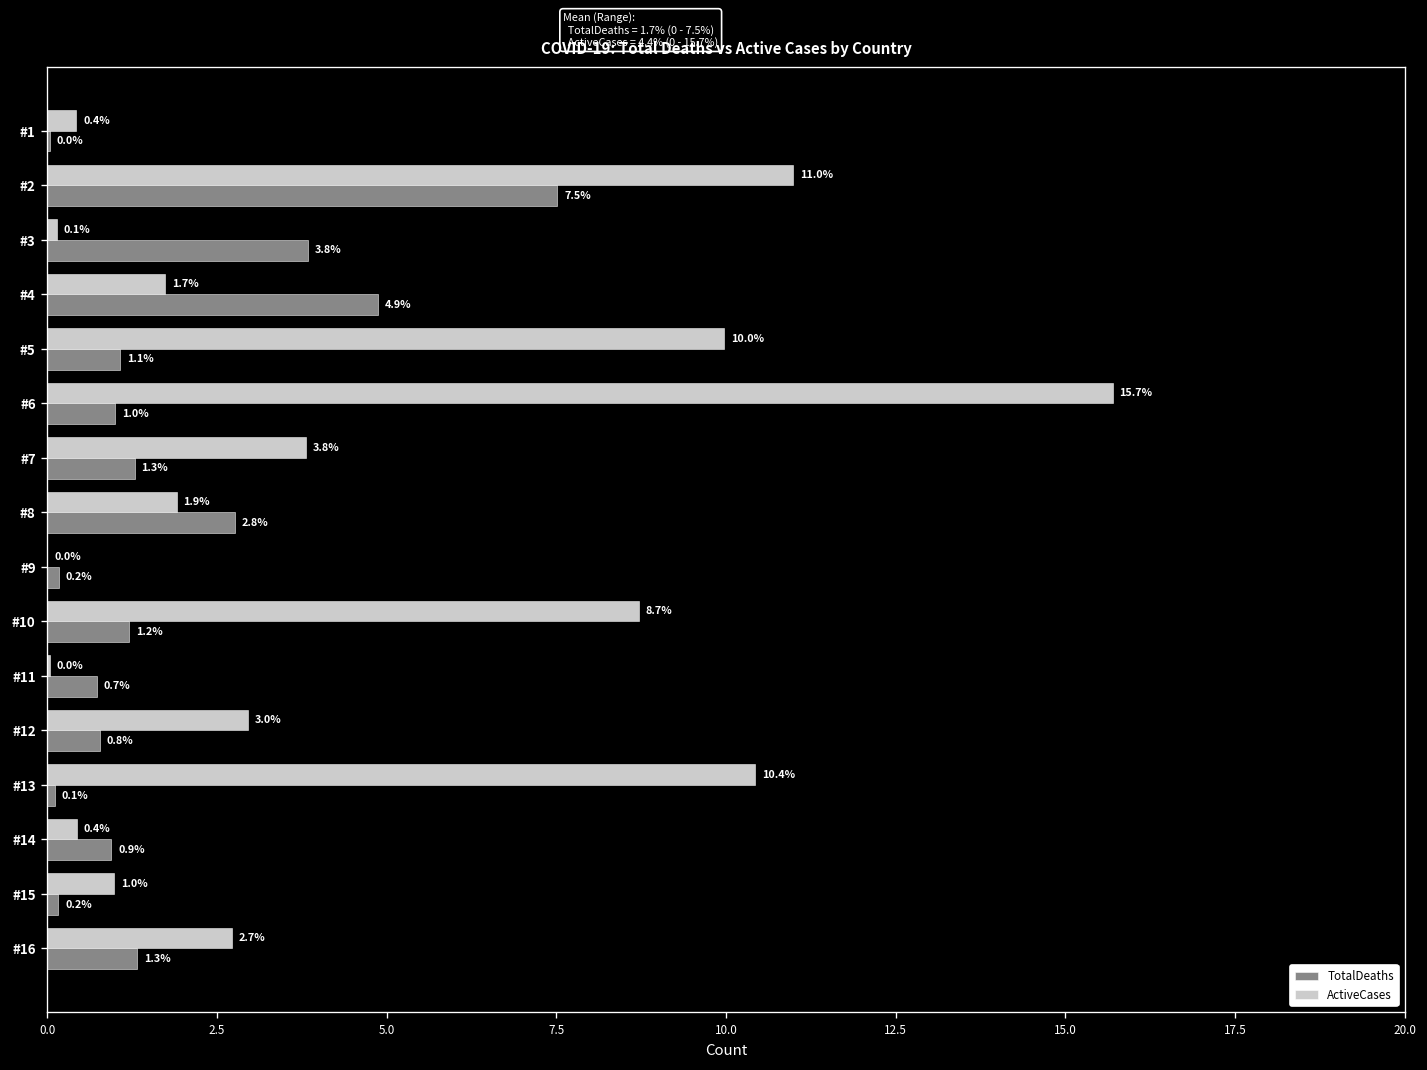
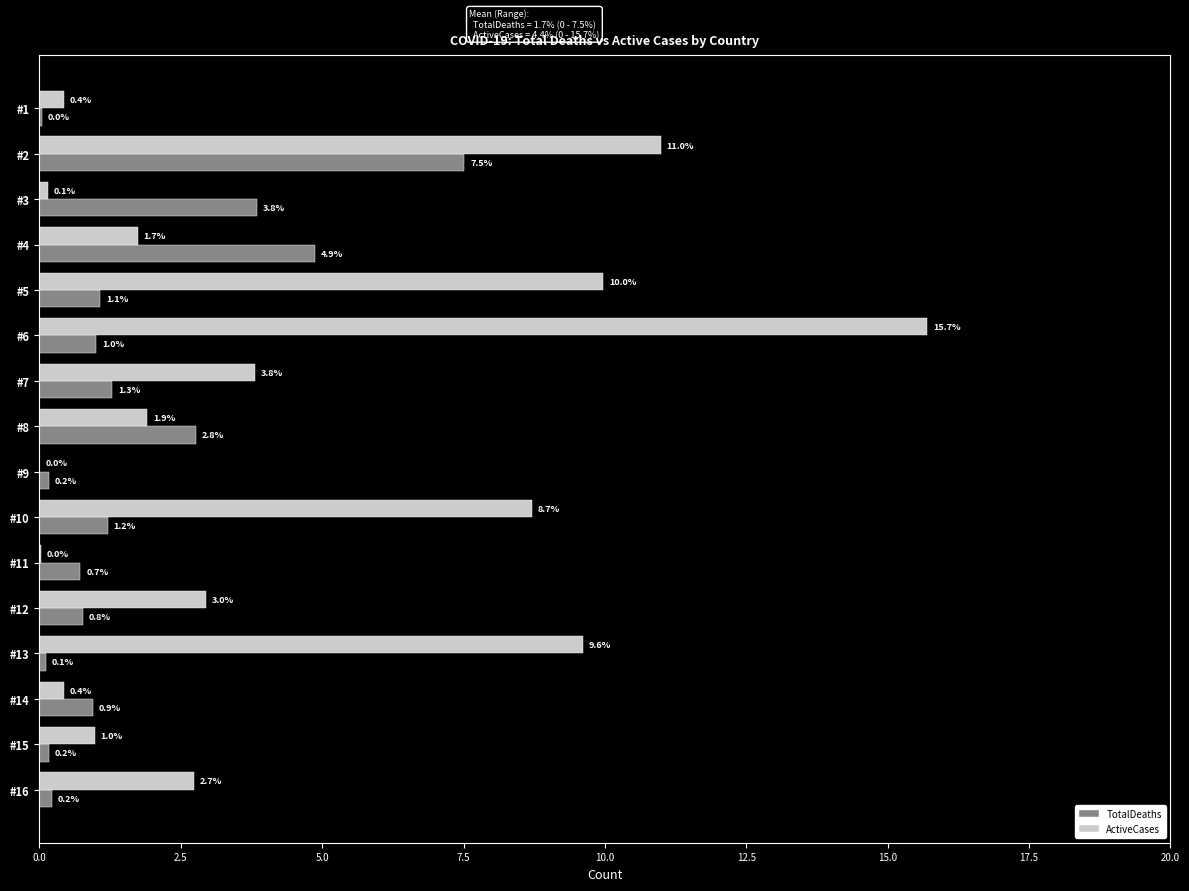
  {
    "TotalDeaths": {
      "#1": "0.0%",
      "#2": "7.5%",
      "#3": "3.8%",
      "#4": "4.9%",
      "#5": "1.1%",
      "#6": "1.0%",
      "#7": "1.3%",
      "#8": "2.8%",
      "#9": "0.2%",
      "#10": "1.2%",
      "#11": "0.7%",
      "#12": "0.8%",
      "#13": "0.1%",
      "#14": "0.9%",
      "#15": "0.2%",
-     "#16": "1.3%"
+     "#16": "0.2%"
    },
    "ActiveCases": {
      "#1": "0.4%",
      "#2": "11.0%",
      "#3": "0.1%",
      "#4": "1.7%",
      "#5": "10.0%",
      "#6": "15.7%",
      "#7": "3.8%",
      "#8": "1.9%",
      "#9": "0.0%",
      "#10": "8.7%",
      "#11": "0.0%",
      "#12": "3.0%",
-     "#13": "10.4%",
+     "#13": "9.6%",
      "#14": "0.4%",
      "#15": "1.0%",
      "#16": "2.7%"
    }
  }
